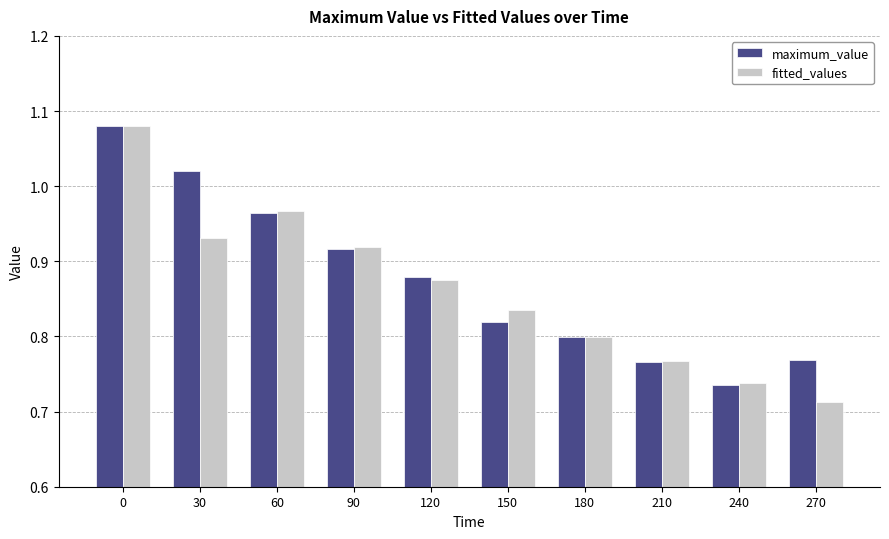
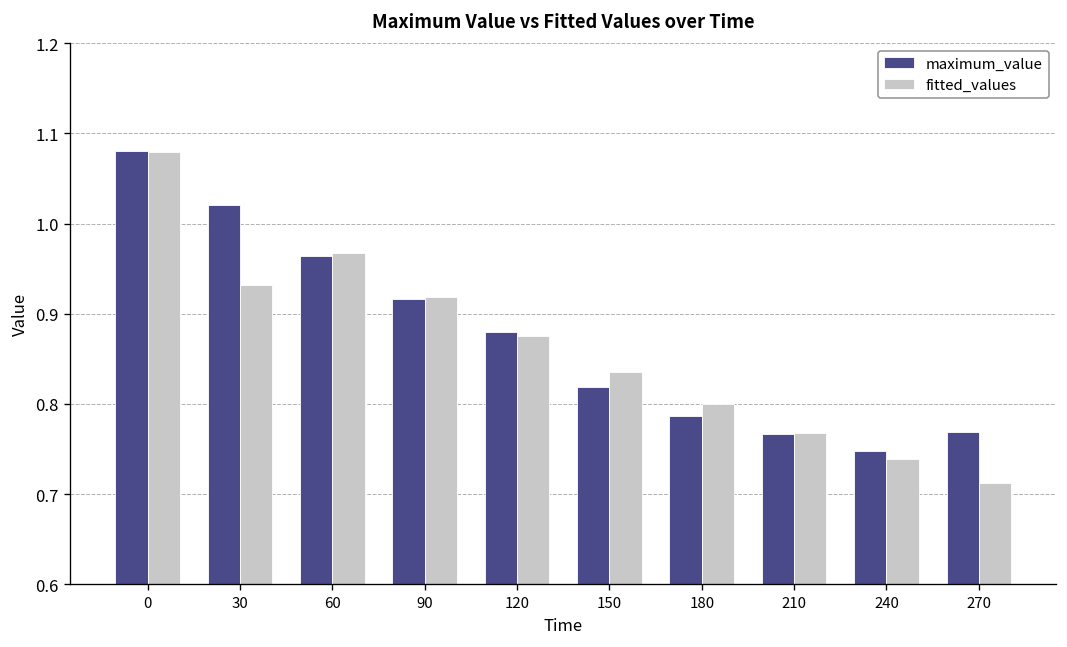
  {
    "maximum_value": {
      "0": 1.08,
      "30": 1.02,
      "60": 0.96,
      "90": 0.92,
      "120": 0.88,
      "150": 0.82,
-     "180": 0.80,
+     "180": 0.79,
      "210": 0.77,
-     "240": 0.74,
+     "240": 0.75,
      "270": 0.77
    },
    "fitted_values": {
      "0": 1.08,
      "30": 0.93,
      "60": 0.97,
      "90": 0.92,
      "120": 0.87,
      "150": 0.84,
      "180": 0.80,
      "210": 0.77,
      "240": 0.74,
      "270": 0.71
    }
  }
